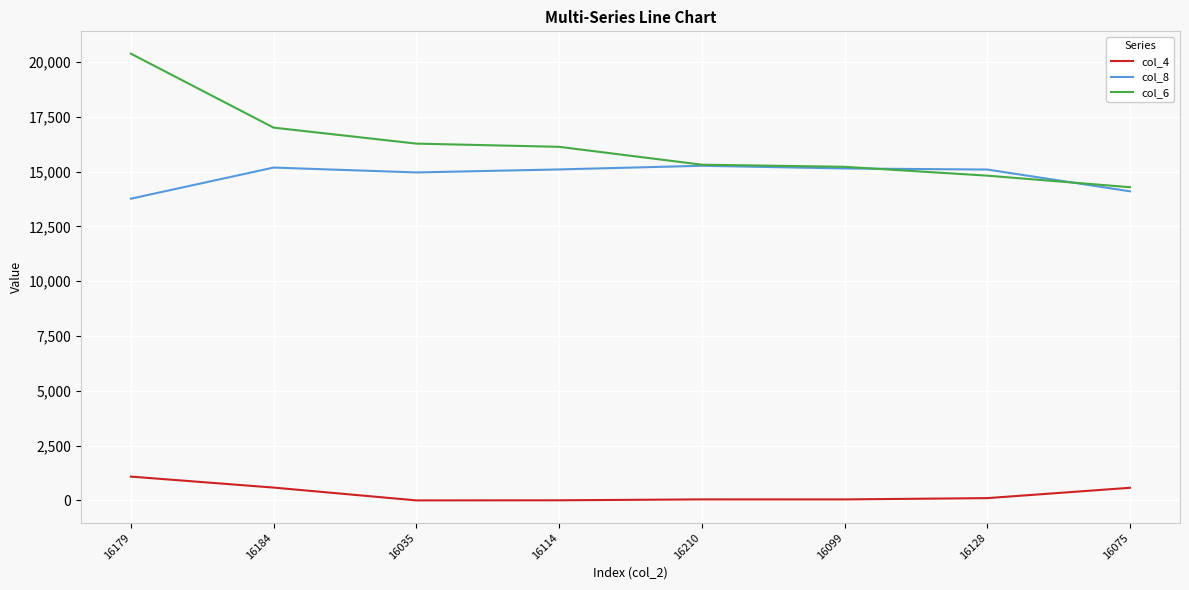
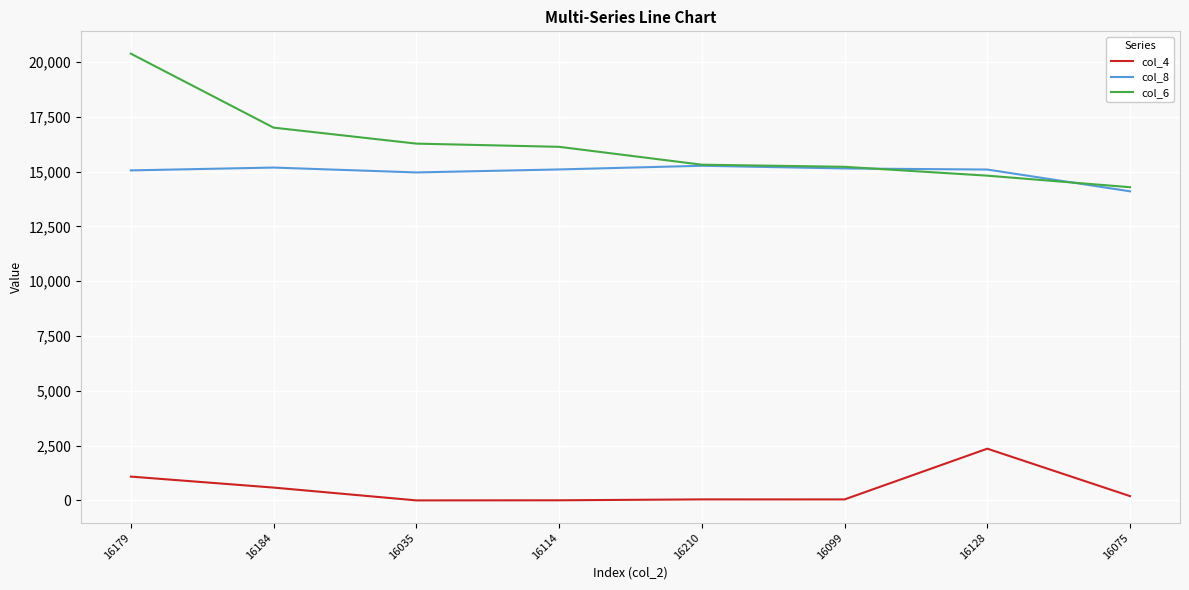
  {
    "col_4": {
      "16179": "1,100",
      "16184": "600",
      "16035": "0",
      "16114": "0",
      "16210": "0",
      "16099": "0",
-     "16128": "100",
-     "16075": "600"
+     "16128": "2,400",
+     "16075": "200"
    },
    "col_8": {
-     "16179": "13,800",
+     "16179": "15,100",
      "16184": "15,200",
      "16035": "15,000",
      "16114": "15,100",
      "16128": "15,100",
      "16075": "14,100"
    },
    "col_6": {
      "16179": "20,400",
      "16184": "17,000",
      "16035": "16,300",
      "16114": "16,100",
      "16128": "14,800",
      "16075": "14,300"
    }
  }
